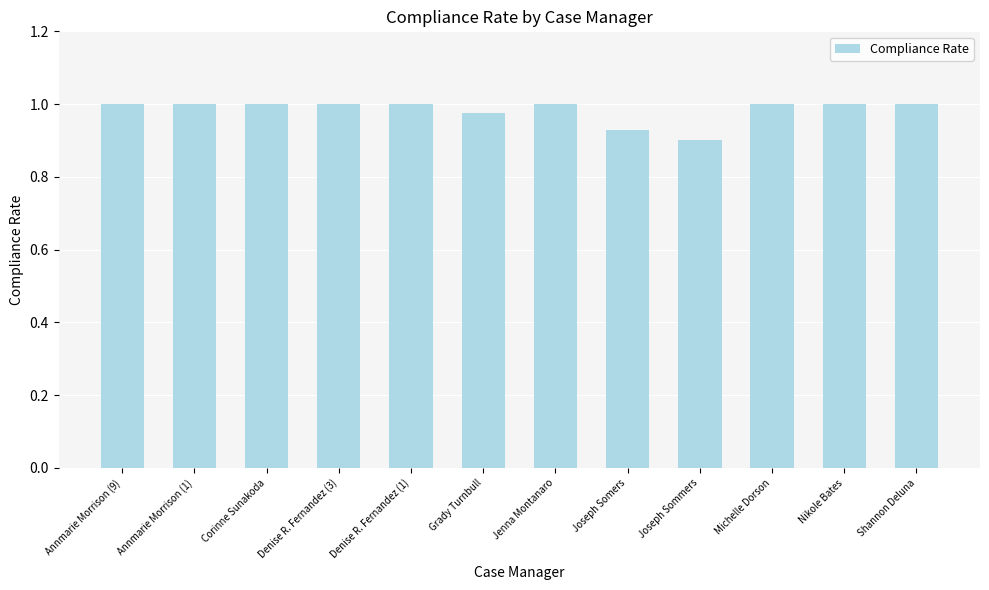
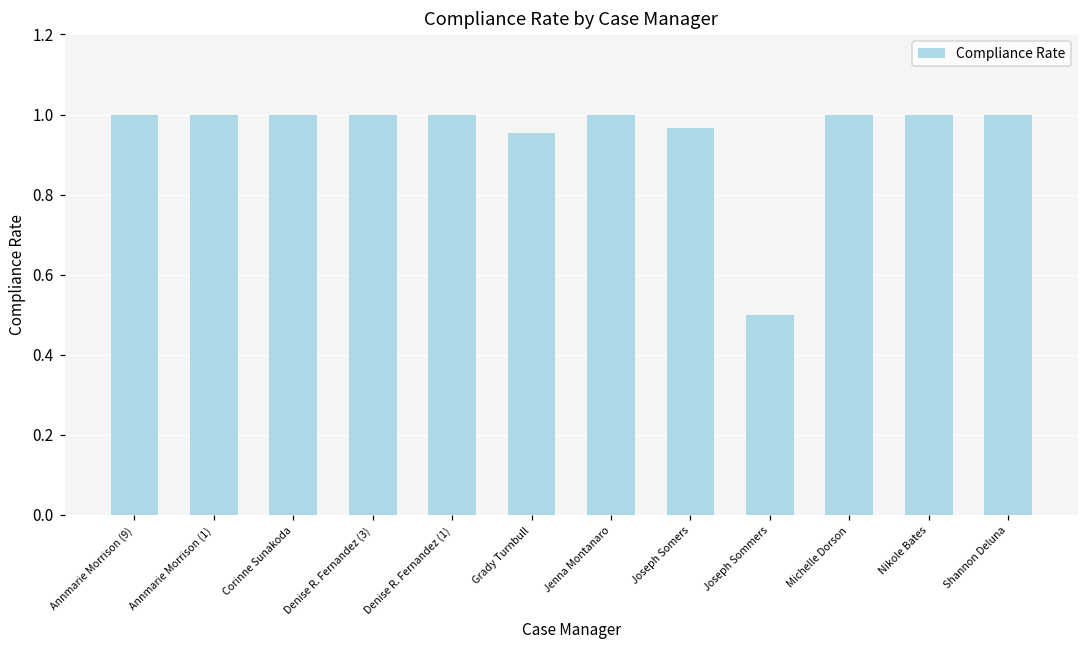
  {
    "Annmarie Morrison (9)": 1.00,
    "Annmarie Morrison (1)": 1.00,
    "Corinne Sunakoda": 1.00,
    "Denise R. Fernandez (3)": 1.00,
    "Denise R. Fernandez (1)": 1.00,
-   "Grady Turnbull": 0.98,
+   "Grady Turnbull": 0.95,
    "Jenna Montanaro": 1.00,
-   "Joseph Somers": 0.93,
-   "Joseph Sommers": 0.9,
+   "Joseph Somers": 0.97,
+   "Joseph Sommers": 0.5,
    "Michelle Dorson": 1.00,
    "Nikole Bates": 1.00,
    "Shannon Deluna": 1.00
  }
